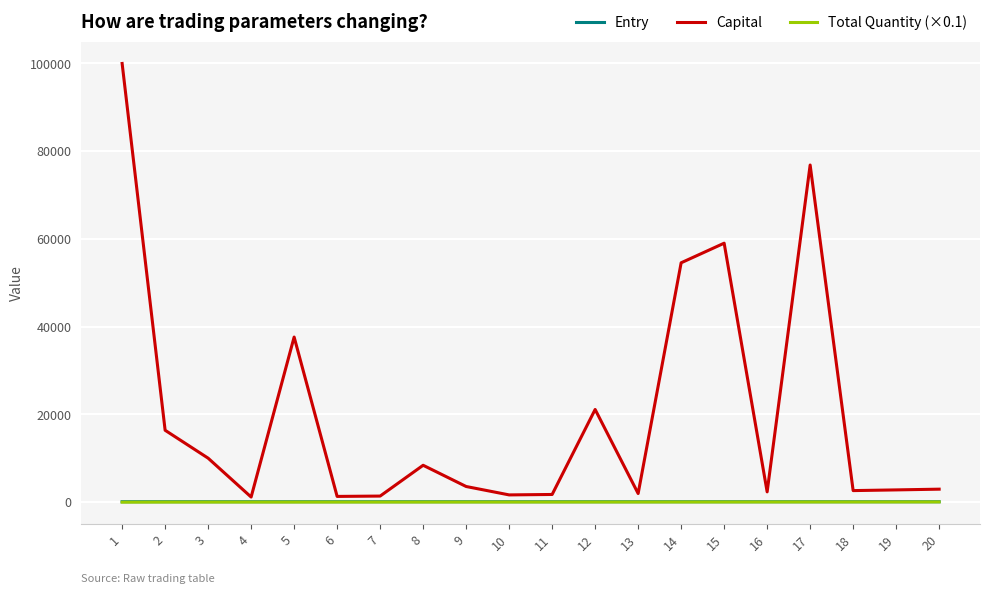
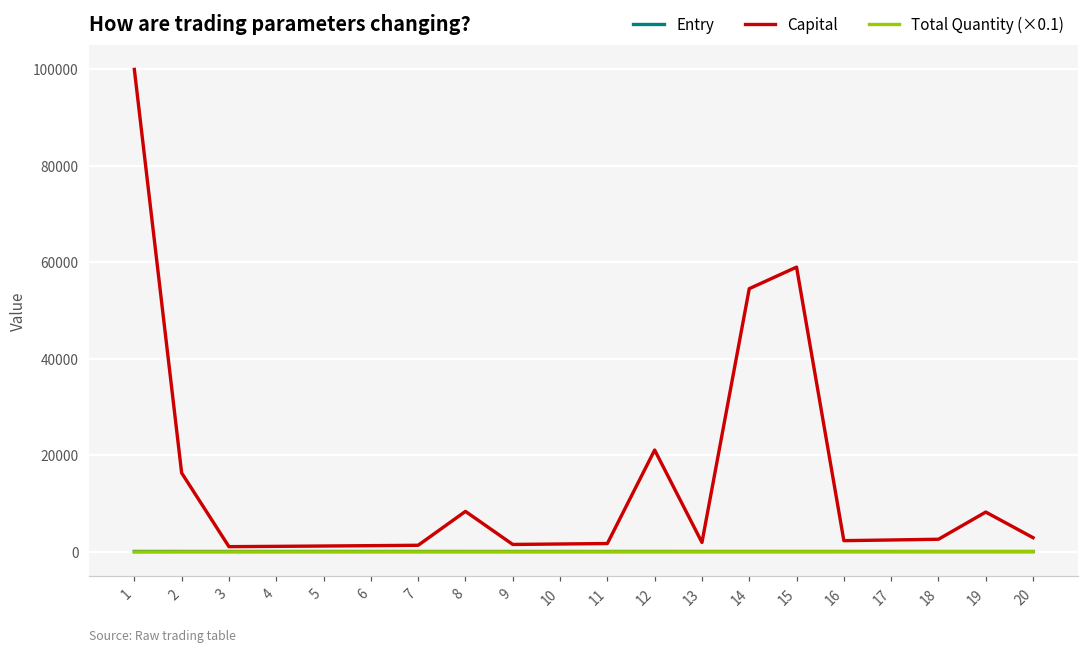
  {
    "Total Quantity (×0.1)": {
      "1": 0,
      "2": 0,
      "3": 0,
      "4": 0,
      "5": 0,
      "6": 0,
      "7": 0,
      "8": 0,
      "9": 0,
      "10": 0,
      "11": 0,
      "12": 0,
      "13": 0,
      "14": 0,
      "15": 0,
      "16": 0,
      "17": 0,
      "18": 0,
      "19": 0,
      "20": 0
    },
    "Capital": {
      "1": 100000,
      "2": 16000,
-     "3": 10000,
+     "3": 1000,
      "4": 1000,
-     "5": 38000,
+     "5": 1000,
      "6": 1000,
      "7": 1000,
      "8": 8000,
-     "9": 4000,
+     "9": 2000,
      "10": 2000,
      "11": 2000,
      "12": 21000,
      "13": 2000,
      "14": 55000,
      "15": 59000,
      "16": 2000,
-     "17": 77000,
+     "17": 2000,
      "18": 3000,
-     "19": 3000,
+     "19": 8000,
      "20": 3000
    }
  }
